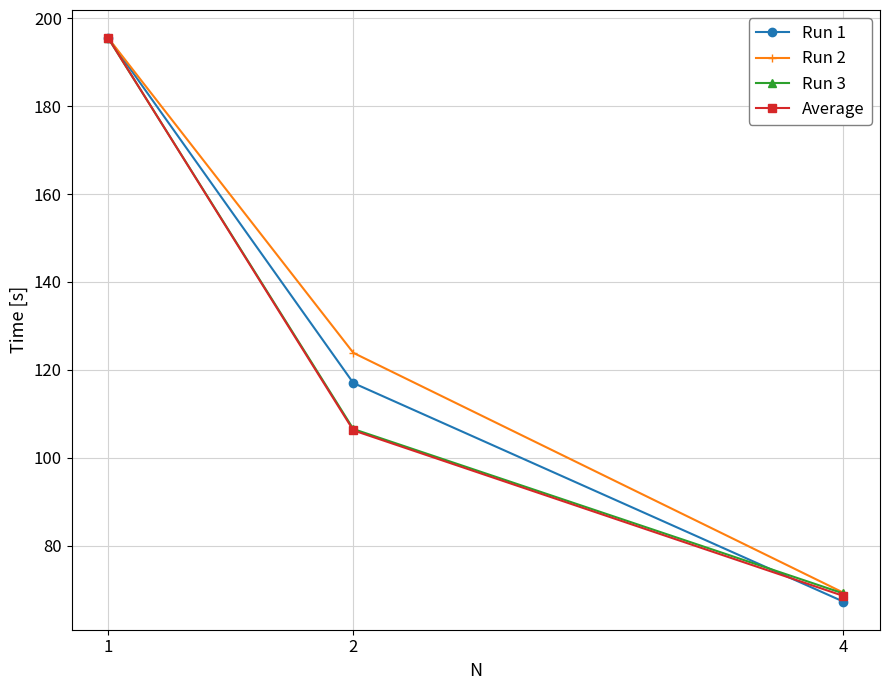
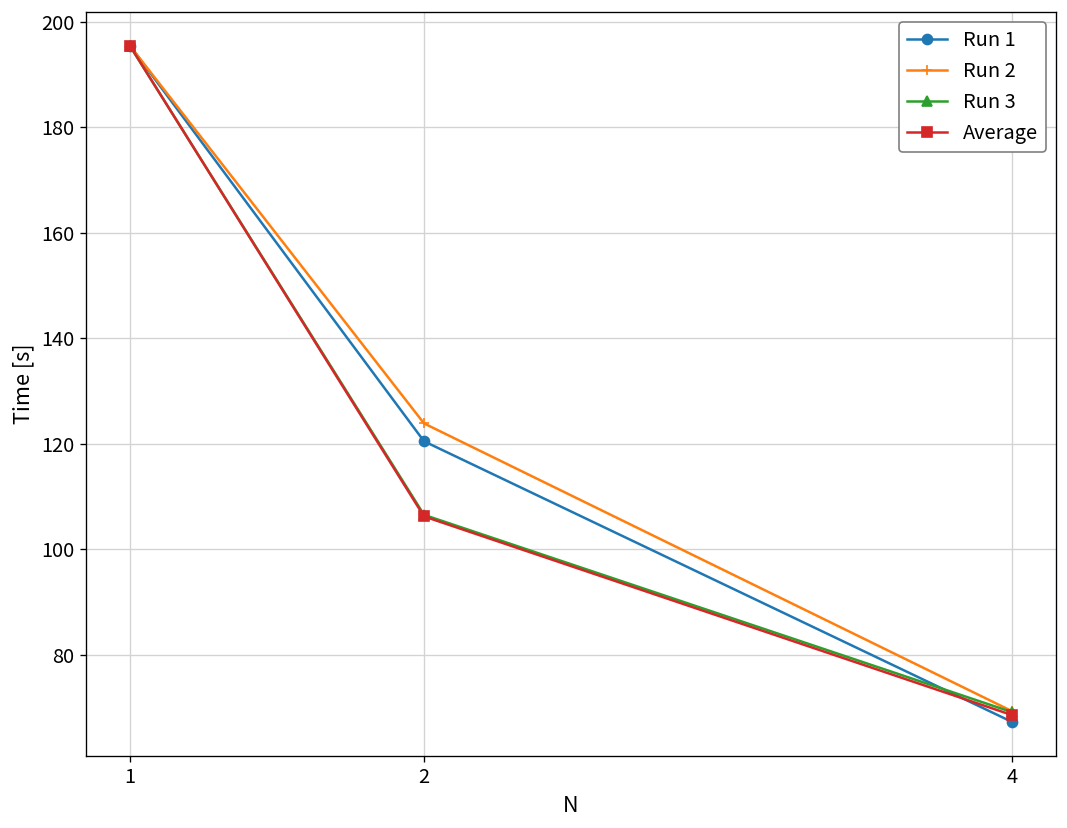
  {
    "Run 1": {
-     "2": 117,
+     "2": 120,
      "4": 67
    },
    "Run 2": {
      "2": 124
    }
  }
